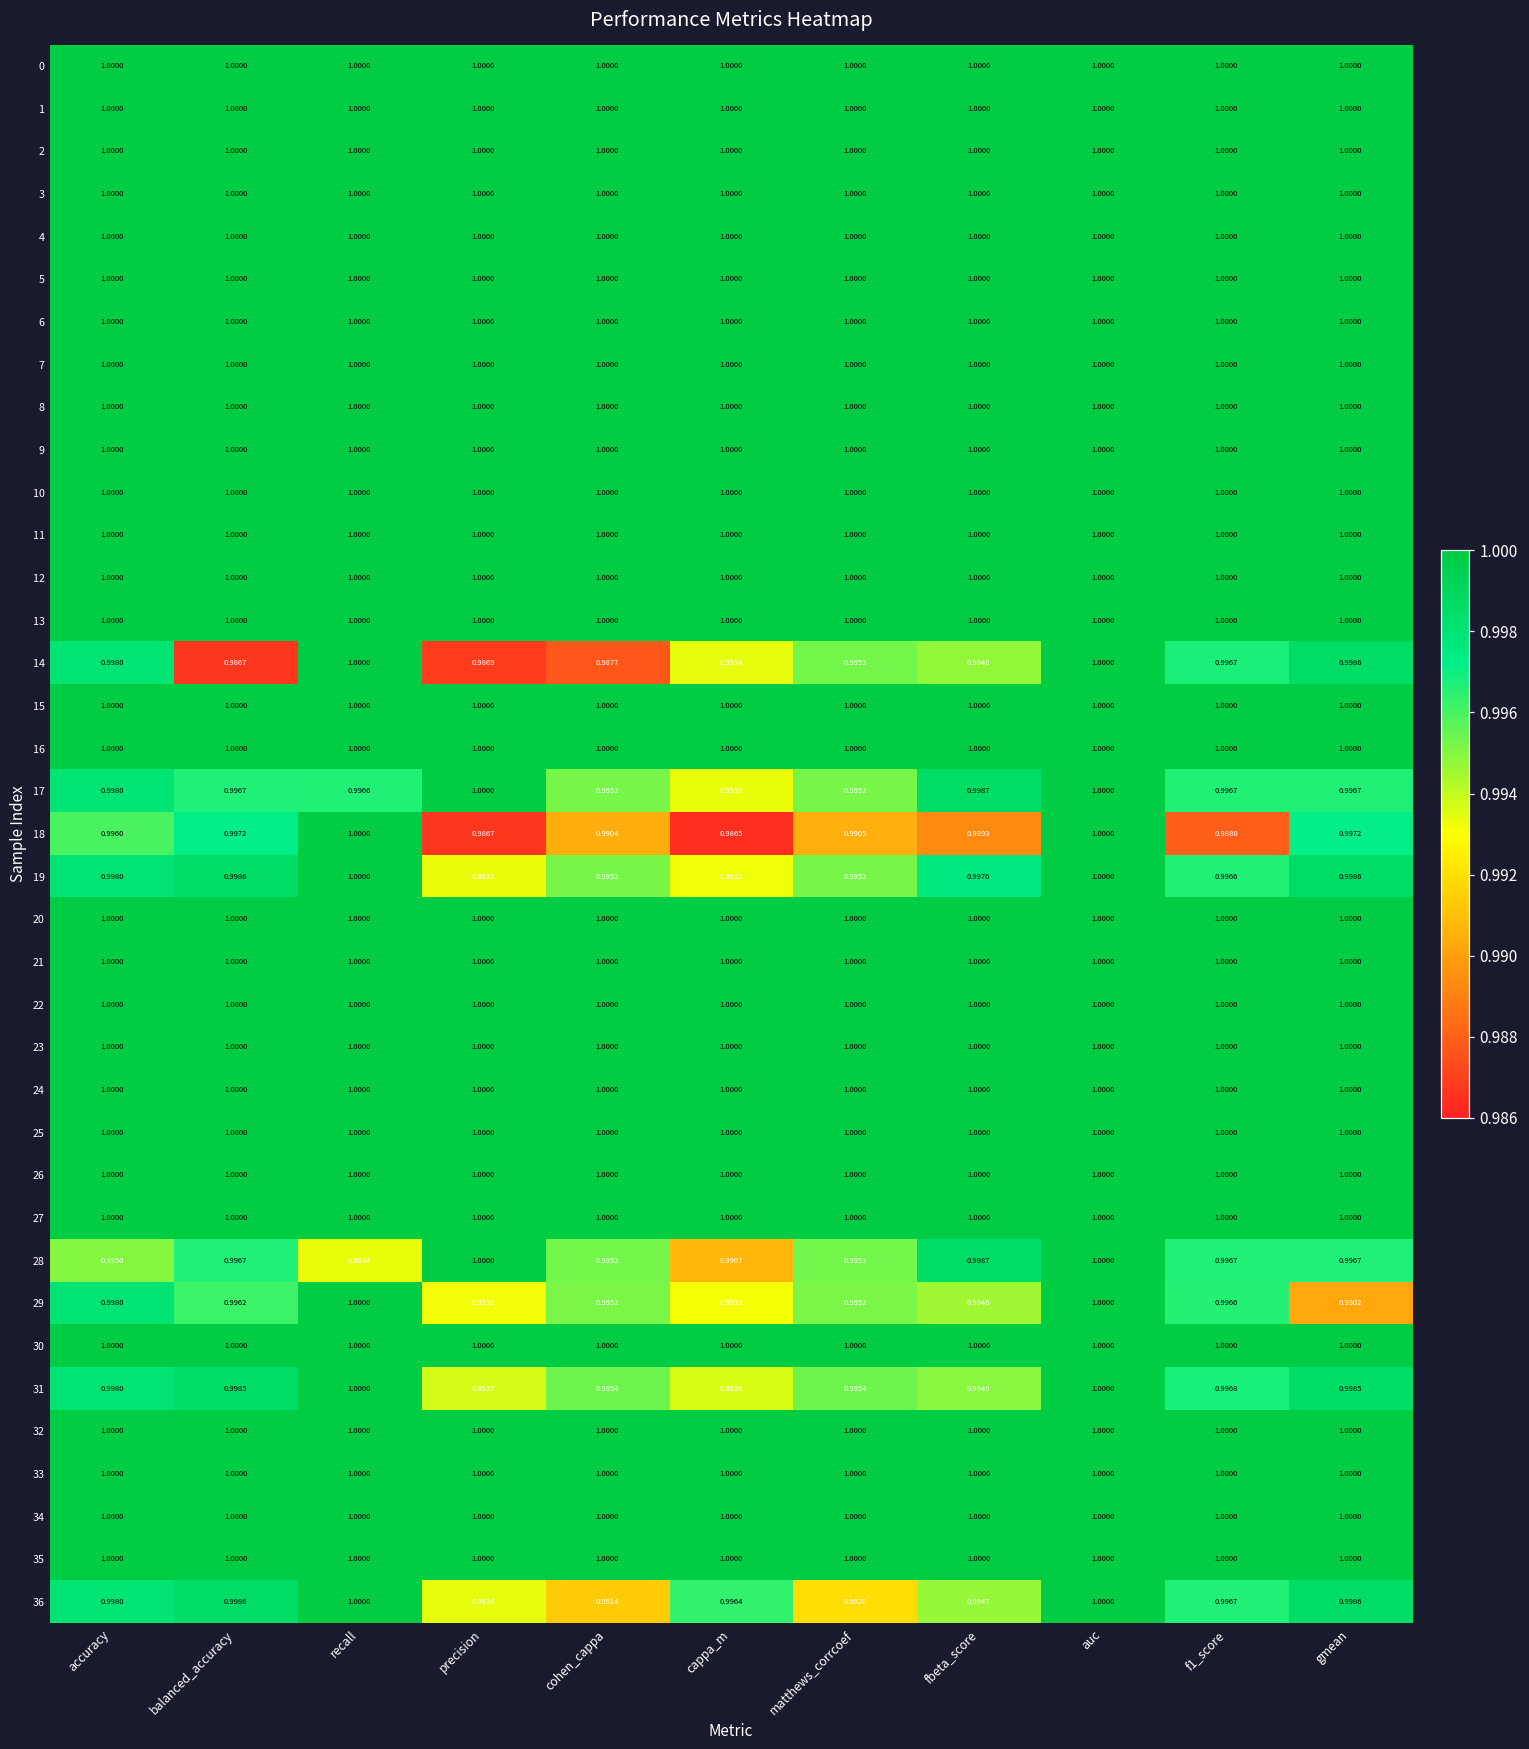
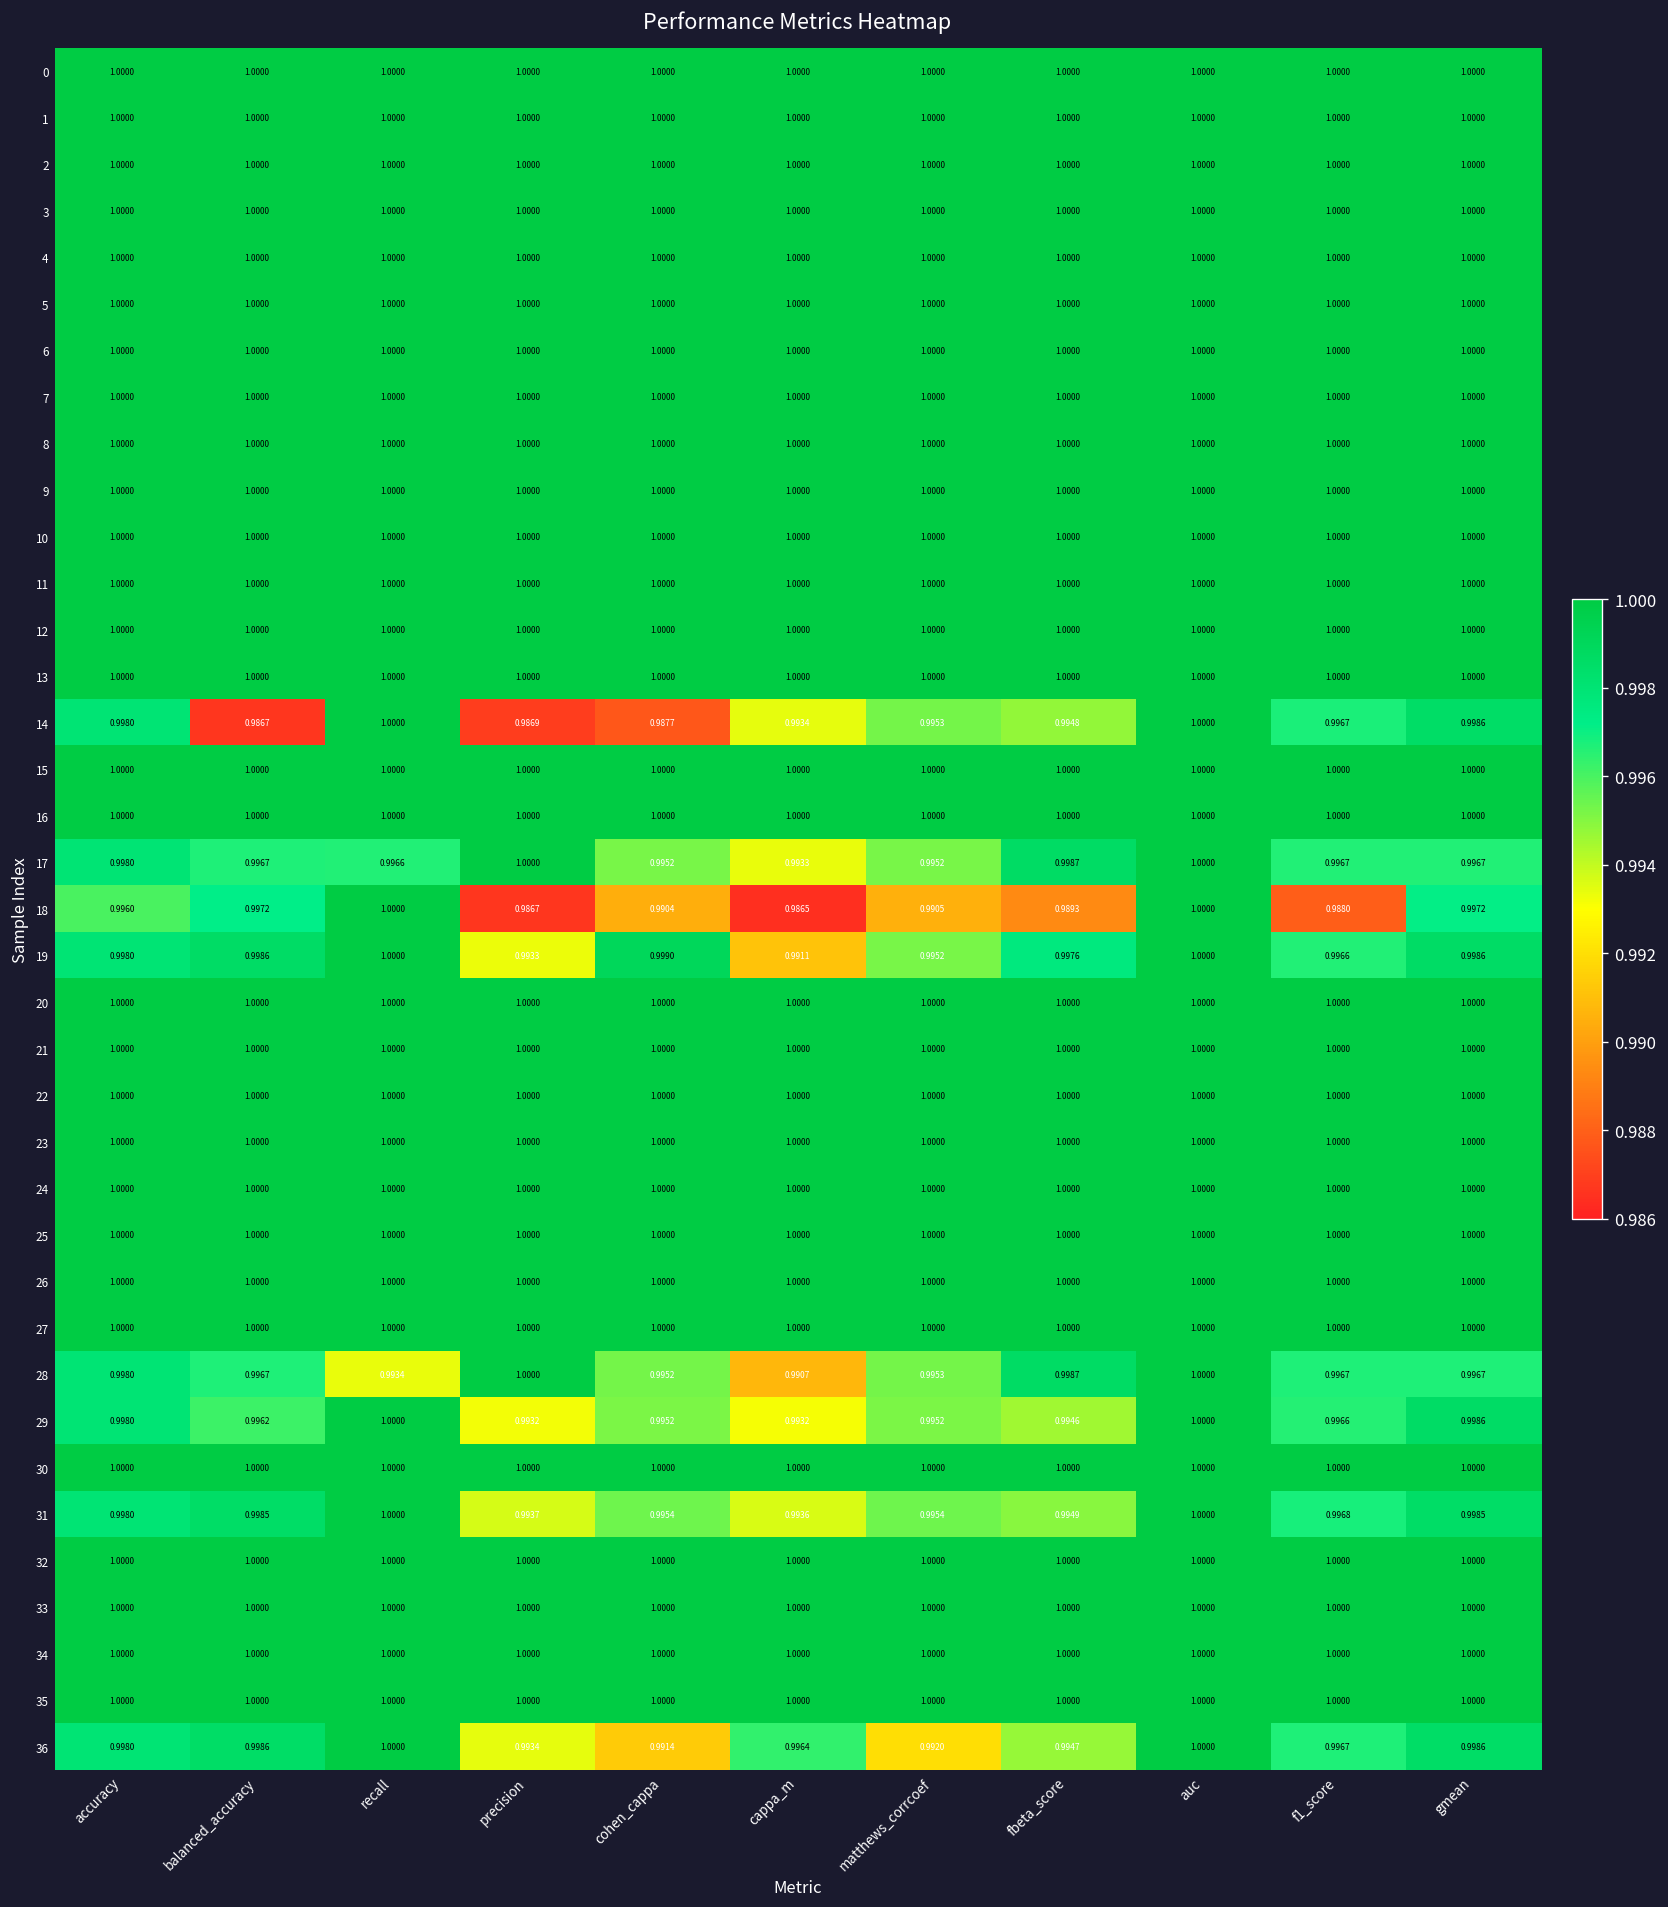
  {
    "19": {
      "accuracy": 0.9980,
      "balanced_accuracy": 0.9986,
      "recall": 1.0000,
      "precision": 0.9933,
-     "cohen_cappa": 0.9952,
-     "cappa_m": 0.9932,
+     "cohen_cappa": 0.9990,
+     "cappa_m": 0.9911,
      "matthews_corrcoef": 0.9952,
      "fbeta_score": 0.9976,
      "auc": 1.0000,
      "f1_score": 0.9966,
      "gmean": 0.9986
    },
    "28": {
-     "accuracy": 0.9950,
+     "accuracy": 0.9980,
      "balanced_accuracy": 0.9967,
      "recall": 0.9934,
      "precision": 1.0000,
      "cohen_cappa": 0.9952,
      "cappa_m": 0.9907,
      "matthews_corrcoef": 0.9953,
      "fbeta_score": 0.9987,
      "auc": 1.0000,
      "f1_score": 0.9967,
      "gmean": 0.9967
    },
    "29": {
      "accuracy": 0.9980,
      "balanced_accuracy": 0.9962,
      "recall": 1.0000,
      "precision": 0.9932,
      "cohen_cappa": 0.9952,
      "cappa_m": 0.9932,
      "matthews_corrcoef": 0.9952,
      "fbeta_score": 0.9946,
      "auc": 1.0000,
      "f1_score": 0.9966,
-     "gmean": 0.9902
+     "gmean": 0.9986
    }
  }
